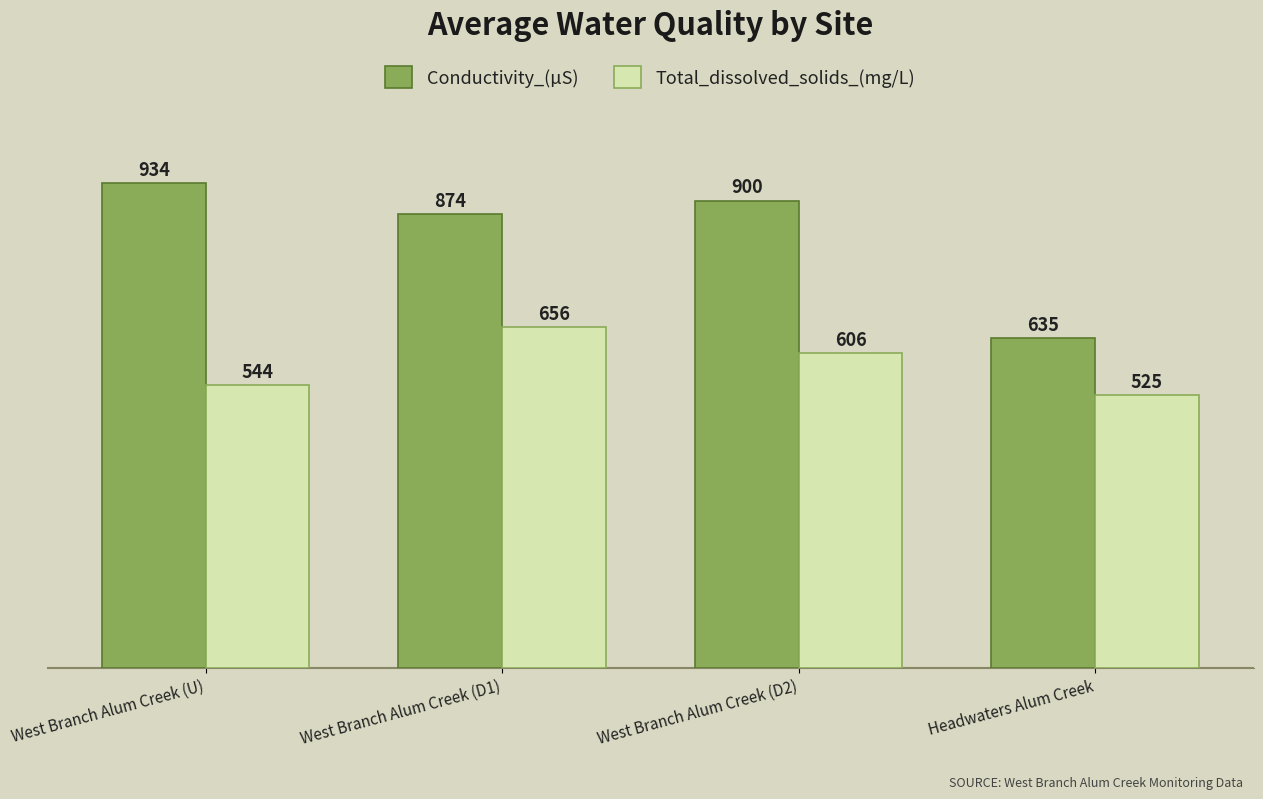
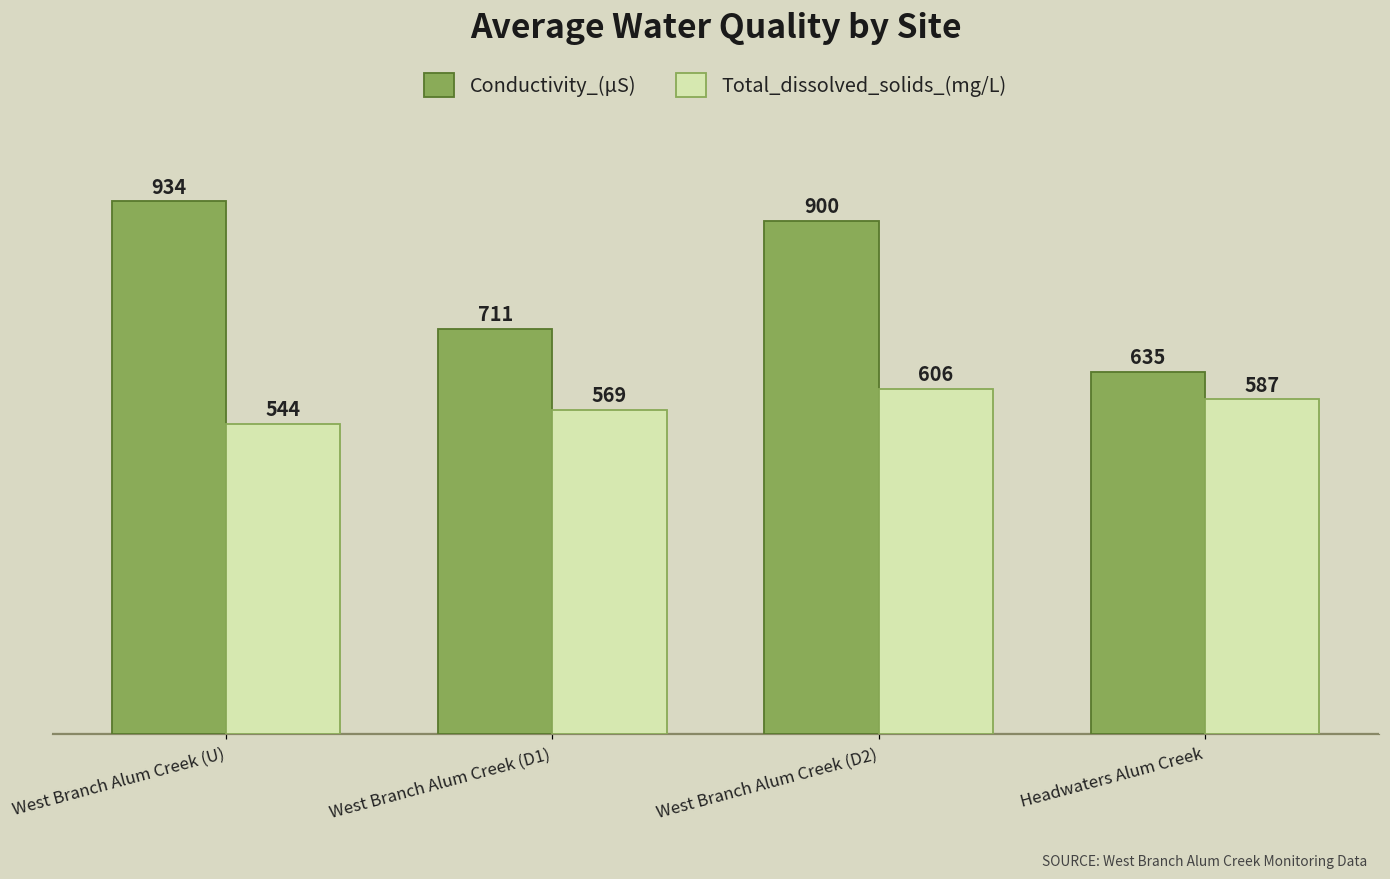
  {
    "Conductivity_(µS)": {
      "West Branch Alum Creek (U)": 934,
-     "West Branch Alum Creek (D1)": 874,
+     "West Branch Alum Creek (D1)": 711,
      "West Branch Alum Creek (D2)": 900,
      "Headwaters Alum Creek": 635
    },
    "Total_dissolved_solids_(mg/L)": {
      "West Branch Alum Creek (U)": 544,
-     "West Branch Alum Creek (D1)": 656,
+     "West Branch Alum Creek (D1)": 569,
      "West Branch Alum Creek (D2)": 606,
-     "Headwaters Alum Creek": 525
+     "Headwaters Alum Creek": 587
    }
  }
